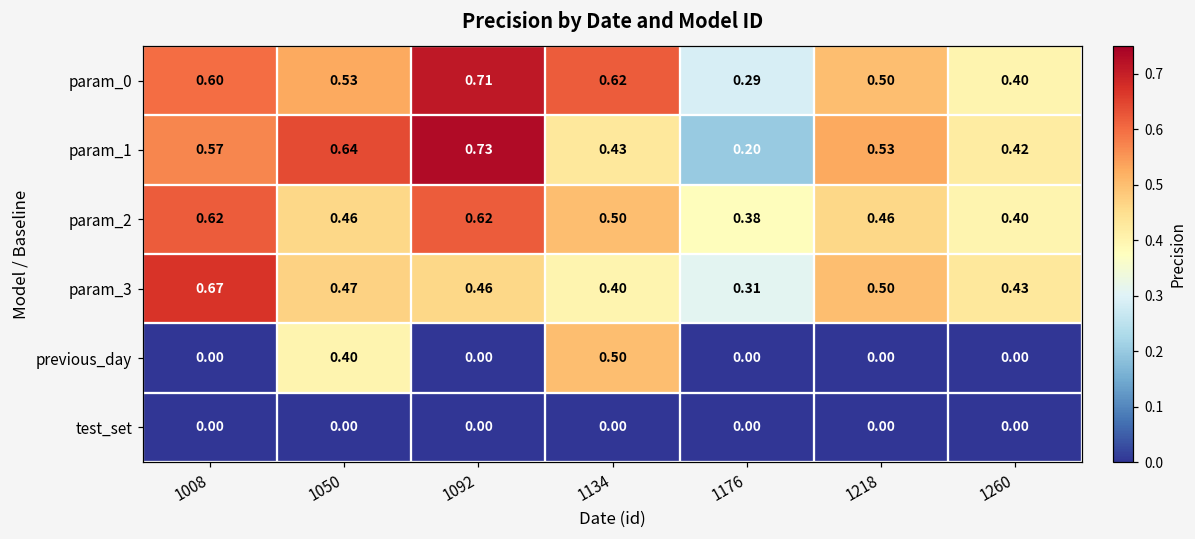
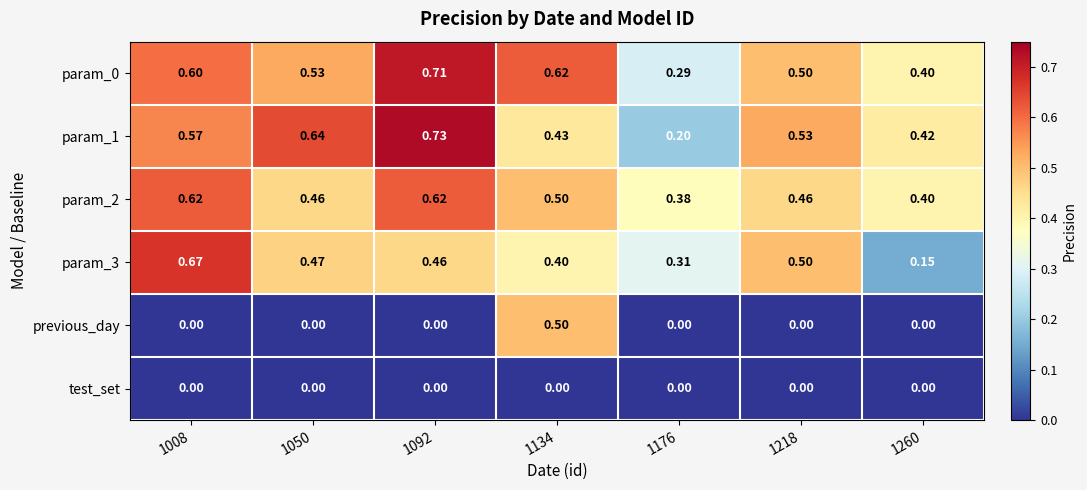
  {
    "param_0": {
      "1008": 0.60,
      "1050": 0.53,
      "1092": 0.71,
      "1134": 0.62,
      "1176": 0.29,
      "1218": 0.50,
      "1260": 0.40
    },
    "param_1": {
      "1008": 0.57,
      "1050": 0.64,
      "1092": 0.73,
      "1134": 0.43,
      "1176": 0.20,
      "1218": 0.53,
      "1260": 0.42
    },
    "param_2": {
      "1008": 0.62,
      "1050": 0.46,
      "1092": 0.62,
      "1134": 0.50,
      "1176": 0.38,
      "1218": 0.46,
      "1260": 0.40
    },
    "param_3": {
      "1008": 0.67,
      "1050": 0.47,
      "1092": 0.46,
      "1134": 0.40,
      "1176": 0.31,
      "1218": 0.50,
-     "1260": 0.43
+     "1260": 0.15
    },
    "previous_day": {
      "1008": 0.00,
-     "1050": 0.40,
+     "1050": 0.00,
      "1092": 0.00,
      "1134": 0.50,
      "1176": 0.00,
      "1218": 0.00,
      "1260": 0.00
    },
    "test_set": {
      "1008": 0.00,
      "1050": 0.00,
      "1092": 0.00,
      "1134": 0.00,
      "1176": 0.00,
      "1218": 0.00,
      "1260": 0.00
    }
  }
